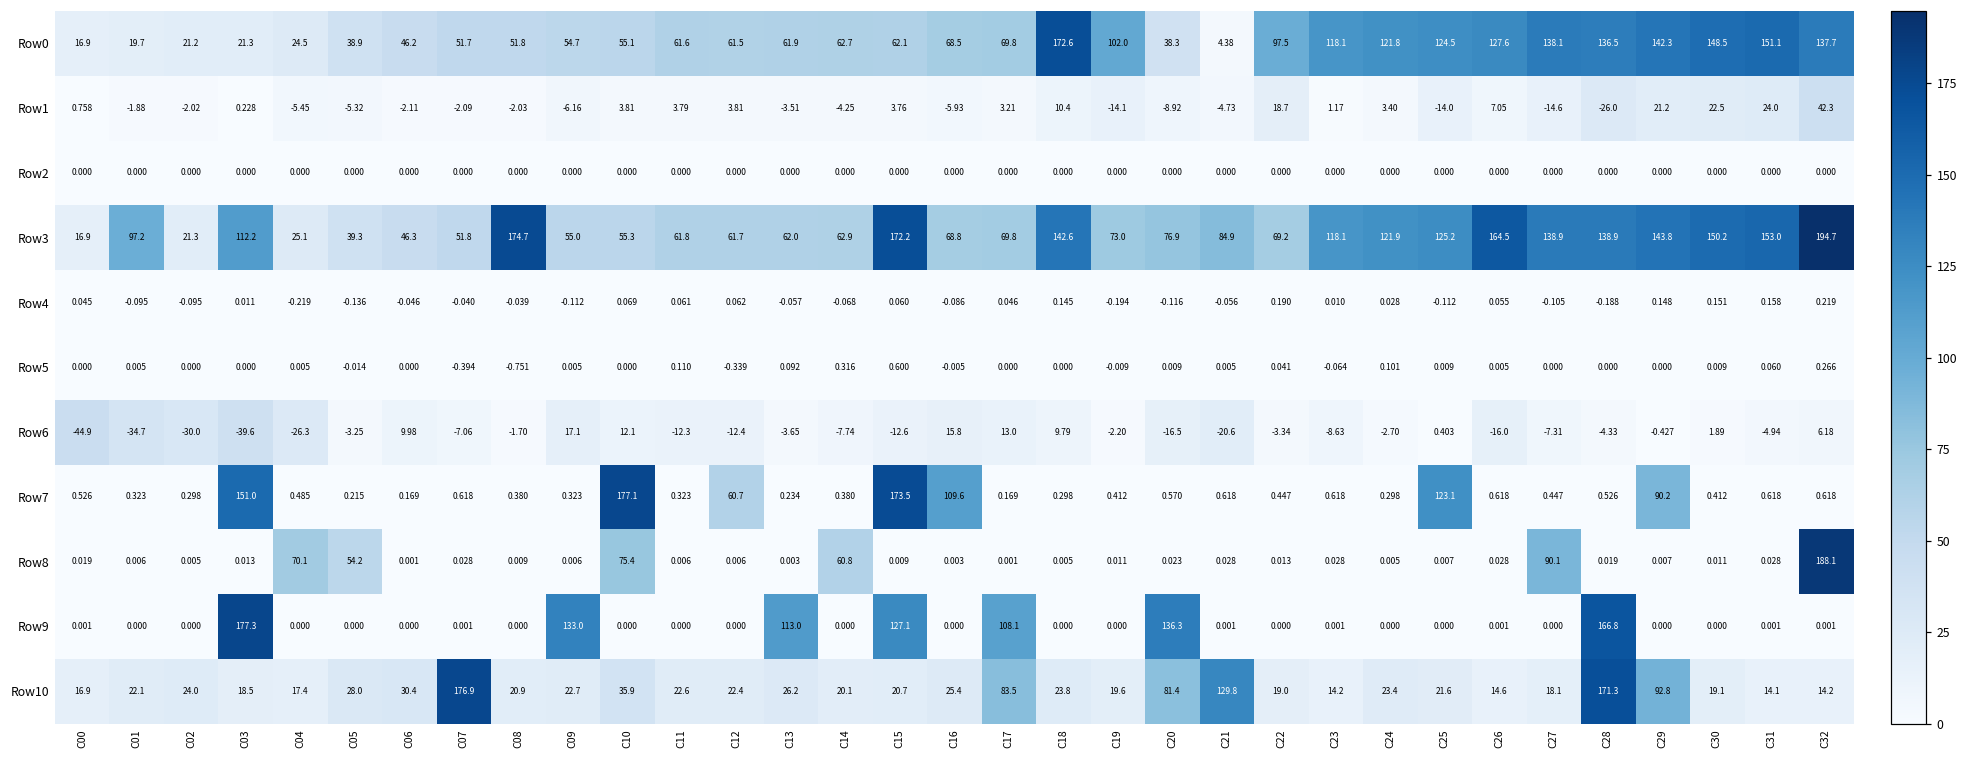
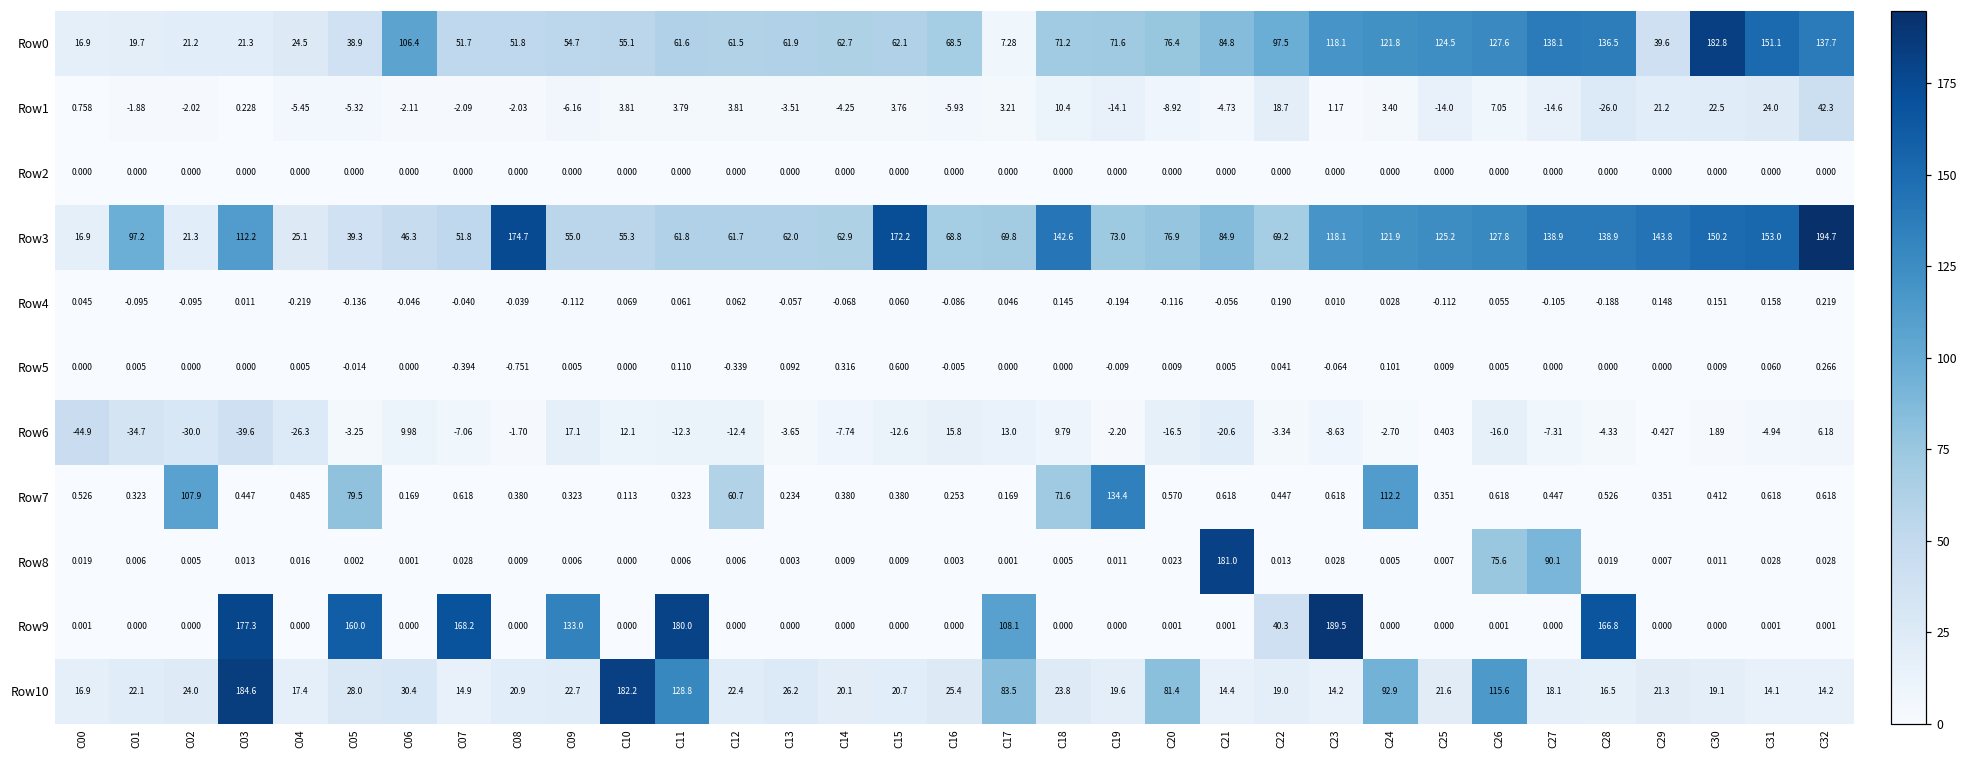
  {
    "Row0": {
      "C00": 16.9,
      "C01": 19.7,
      "C02": 21.2,
      "C03": 21.3,
      "C04": 24.5,
      "C05": 38.9,
-     "C06": 46.2,
+     "C06": 106.4,
      "C07": 51.7,
      "C08": 51.8,
      "C09": 54.7,
      "C10": 55.1,
      "C11": 61.6,
      "C12": 61.5,
      "C13": 61.9,
      "C14": 62.7,
      "C15": 62.1,
      "C16": 68.5,
-     "C17": 69.8,
-     "C18": 172.6,
-     "C19": 102.0,
-     "C20": 38.3,
-     "C21": 4.38,
+     "C17": 7.28,
+     "C18": 71.2,
+     "C19": 71.6,
+     "C20": 76.4,
+     "C21": 84.8,
      "C22": 97.5,
      "C23": 118.1,
      "C24": 121.8,
      "C25": 124.5,
      "C26": 127.6,
      "C27": 138.1,
      "C28": 136.5,
-     "C29": 142.3,
-     "C30": 148.5,
+     "C29": 39.6,
+     "C30": 182.8,
      "C31": 151.1,
      "C32": 137.7
    },
    "Row3": {
      "C00": 16.9,
      "C01": 97.2,
      "C02": 21.3,
      "C03": 112.2,
      "C04": 25.1,
      "C05": 39.3,
      "C06": 46.3,
      "C07": 51.8,
      "C08": 174.7,
      "C09": 55.0,
      "C10": 55.3,
      "C11": 61.8,
      "C12": 61.7,
      "C13": 62.0,
      "C14": 62.9,
      "C15": 172.2,
      "C16": 68.8,
      "C17": 69.8,
      "C18": 142.6,
      "C19": 73.0,
      "C20": 76.9,
      "C21": 84.9,
      "C22": 69.2,
      "C23": 118.1,
      "C24": 121.9,
      "C25": 125.2,
-     "C26": 164.5,
+     "C26": 127.8,
      "C27": 138.9,
      "C28": 138.9,
      "C29": 143.8,
      "C30": 150.2,
      "C31": 153.0,
      "C32": 194.7
    },
    "Row7": {
      "C00": 0.526,
      "C01": 0.323,
-     "C02": 0.298,
-     "C03": 151.0,
+     "C02": 107.9,
+     "C03": 0.447,
      "C04": 0.485,
-     "C05": 0.215,
+     "C05": 79.5,
      "C06": 0.169,
      "C07": 0.618,
      "C08": 0.380,
      "C09": 0.323,
-     "C10": 177.1,
+     "C10": 0.113,
      "C11": 0.323,
      "C12": 60.7,
      "C13": 0.234,
      "C14": 0.380,
-     "C15": 173.5,
-     "C16": 109.6,
+     "C15": 0.380,
+     "C16": 0.253,
      "C17": 0.169,
-     "C18": 0.298,
-     "C19": 0.412,
+     "C18": 71.6,
+     "C19": 134.4,
      "C20": 0.570,
      "C21": 0.618,
      "C22": 0.447,
      "C23": 0.618,
-     "C24": 0.298,
-     "C25": 123.1,
+     "C24": 112.2,
+     "C25": 0.351,
      "C26": 0.618,
      "C27": 0.447,
      "C28": 0.526,
-     "C29": 90.2,
+     "C29": 0.351,
      "C30": 0.412,
      "C31": 0.618,
      "C32": 0.618
    },
    "Row8": {
      "C00": 0.019,
      "C01": 0.006,
      "C02": 0.005,
      "C03": 0.013,
-     "C04": 70.1,
-     "C05": 54.2,
+     "C04": 0.016,
+     "C05": 0.002,
      "C06": 0.001,
      "C07": 0.028,
      "C08": 0.009,
      "C09": 0.006,
-     "C10": 75.4,
+     "C10": 0.000,
      "C11": 0.006,
      "C12": 0.006,
      "C13": 0.003,
-     "C14": 60.8,
+     "C14": 0.009,
      "C15": 0.009,
      "C16": 0.003,
      "C17": 0.001,
      "C18": 0.005,
      "C19": 0.011,
      "C20": 0.023,
-     "C21": 0.028,
+     "C21": 181.0,
      "C22": 0.013,
      "C23": 0.028,
      "C24": 0.005,
      "C25": 0.007,
-     "C26": 0.028,
+     "C26": 75.6,
      "C27": 90.1,
      "C28": 0.019,
      "C29": 0.007,
      "C30": 0.011,
      "C31": 0.028,
-     "C32": 188.1
+     "C32": 0.028
    },
    "Row9": {
      "C00": 0.001,
      "C01": 0.000,
      "C02": 0.000,
      "C03": 177.3,
      "C04": 0.000,
-     "C05": 0.000,
+     "C05": 160.0,
      "C06": 0.000,
-     "C07": 0.001,
+     "C07": 168.2,
      "C08": 0.000,
      "C09": 133.0,
      "C10": 0.000,
-     "C11": 0.000,
+     "C11": 180.0,
      "C12": 0.000,
-     "C13": 113.0,
+     "C13": 0.000,
      "C14": 0.000,
-     "C15": 127.1,
+     "C15": 0.000,
      "C16": 0.000,
      "C17": 108.1,
      "C18": 0.000,
      "C19": 0.000,
-     "C20": 136.3,
+     "C20": 0.001,
      "C21": 0.001,
-     "C22": 0.000,
-     "C23": 0.001,
+     "C22": 40.3,
+     "C23": 189.5,
      "C24": 0.000,
      "C25": 0.000,
      "C26": 0.001,
      "C27": 0.000,
      "C28": 166.8,
      "C29": 0.000,
      "C30": 0.000,
      "C31": 0.001,
      "C32": 0.001
    },
    "Row10": {
      "C00": 16.9,
      "C01": 22.1,
      "C02": 24.0,
-     "C03": 18.5,
+     "C03": 184.6,
      "C04": 17.4,
      "C05": 28.0,
      "C06": 30.4,
-     "C07": 176.9,
+     "C07": 14.9,
      "C08": 20.9,
      "C09": 22.7,
-     "C10": 35.9,
-     "C11": 22.6,
+     "C10": 182.2,
+     "C11": 128.8,
      "C12": 22.4,
      "C13": 26.2,
      "C14": 20.1,
      "C15": 20.7,
      "C16": 25.4,
      "C17": 83.5,
      "C18": 23.8,
      "C19": 19.6,
      "C20": 81.4,
-     "C21": 129.8,
+     "C21": 14.4,
      "C22": 19.0,
      "C23": 14.2,
-     "C24": 23.4,
+     "C24": 92.9,
      "C25": 21.6,
-     "C26": 14.6,
+     "C26": 115.6,
      "C27": 18.1,
-     "C28": 171.3,
-     "C29": 92.8,
+     "C28": 16.5,
+     "C29": 21.3,
      "C30": 19.1,
      "C31": 14.1,
      "C32": 14.2
    }
  }
